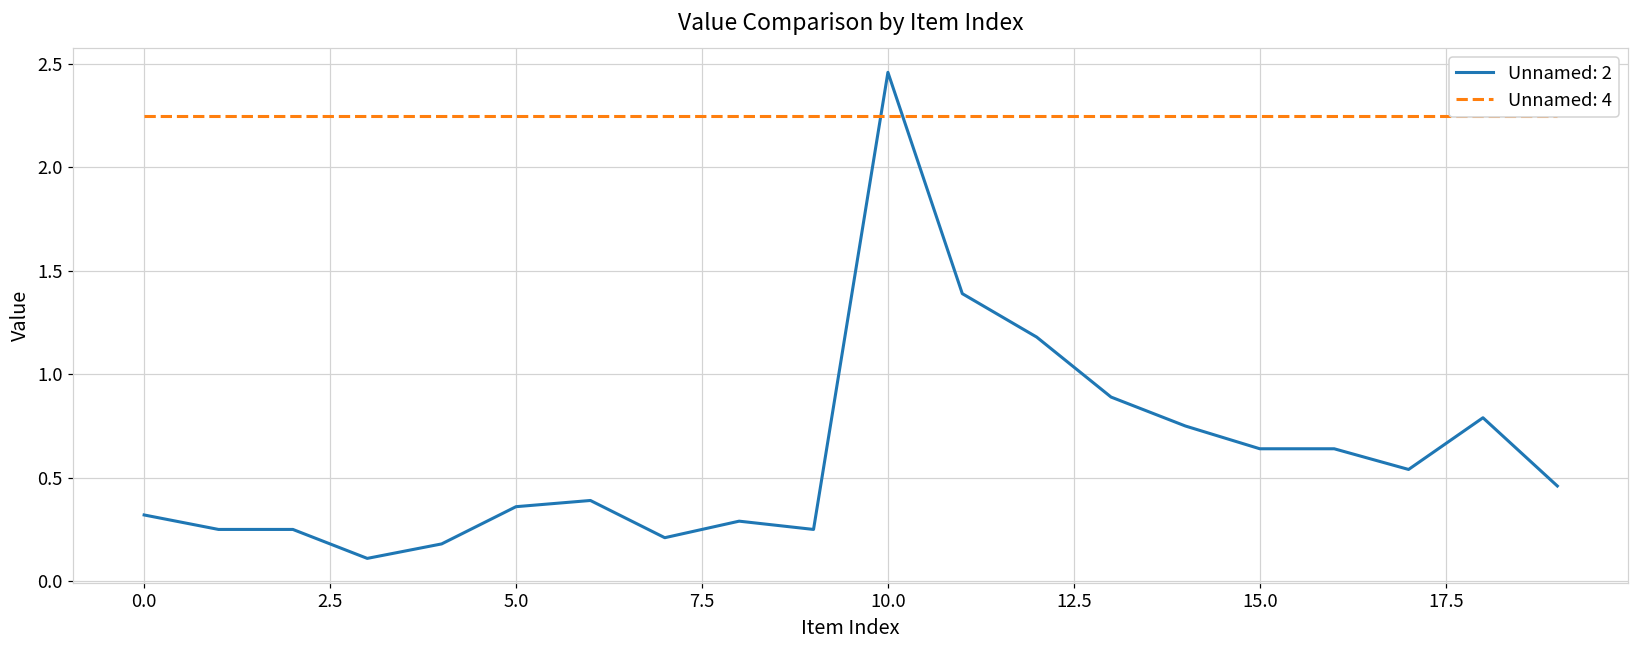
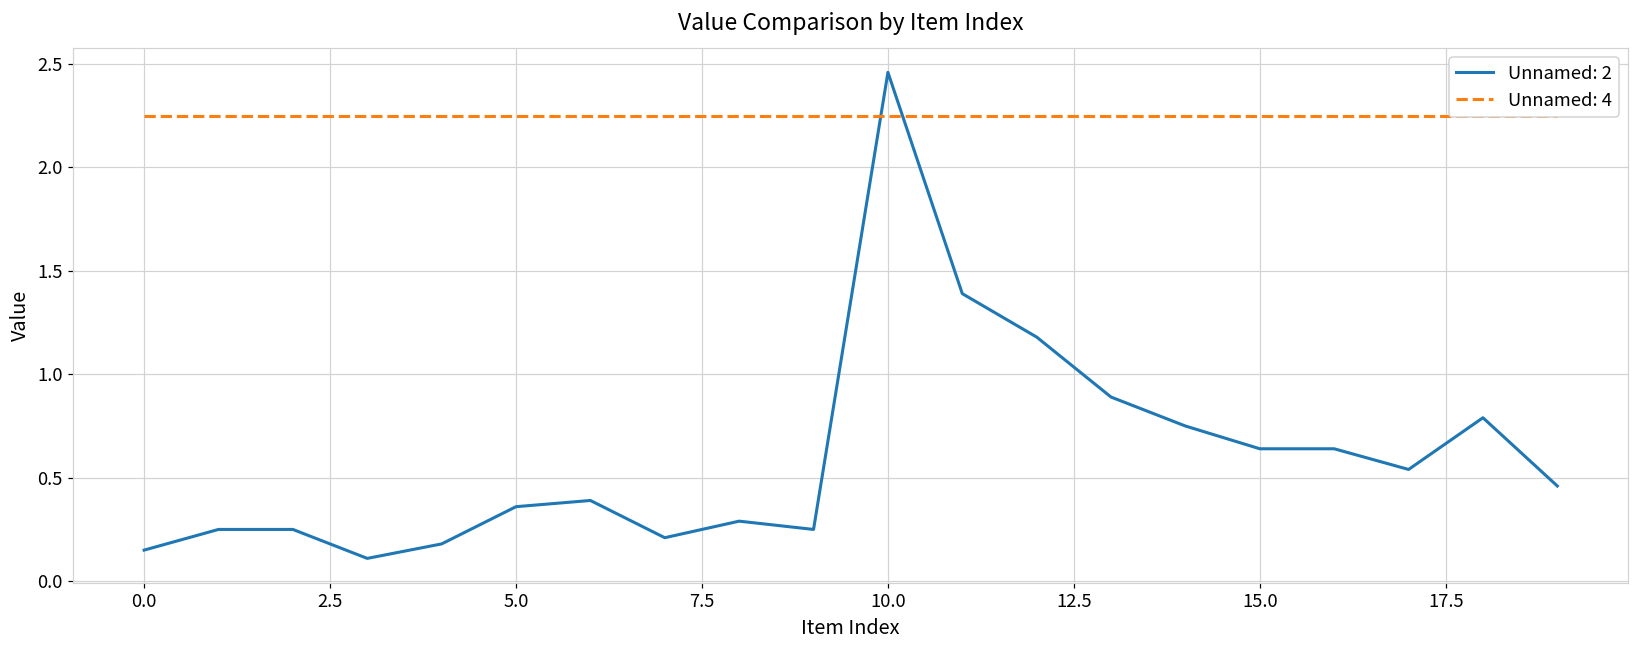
  {
    "Unnamed: 2": {
-     "0.0": 0.32,
+     "0.0": 0.15,
      "5.0": 0.36,
      "10.0": 2.46,
      "15.0": 0.64
    },
    "Unnamed: 4": {
      "0.0": 2.25,
      "5.0": 2.25,
      "10.0": 2.25,
      "15.0": 2.25
    }
  }
